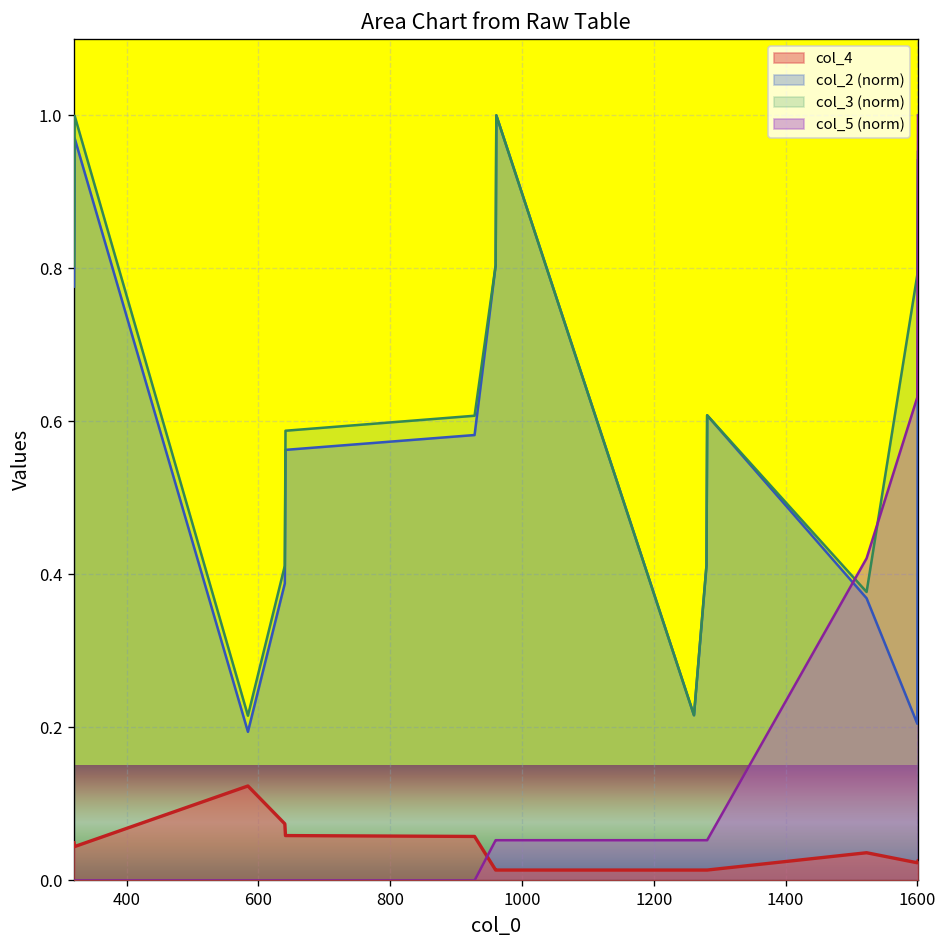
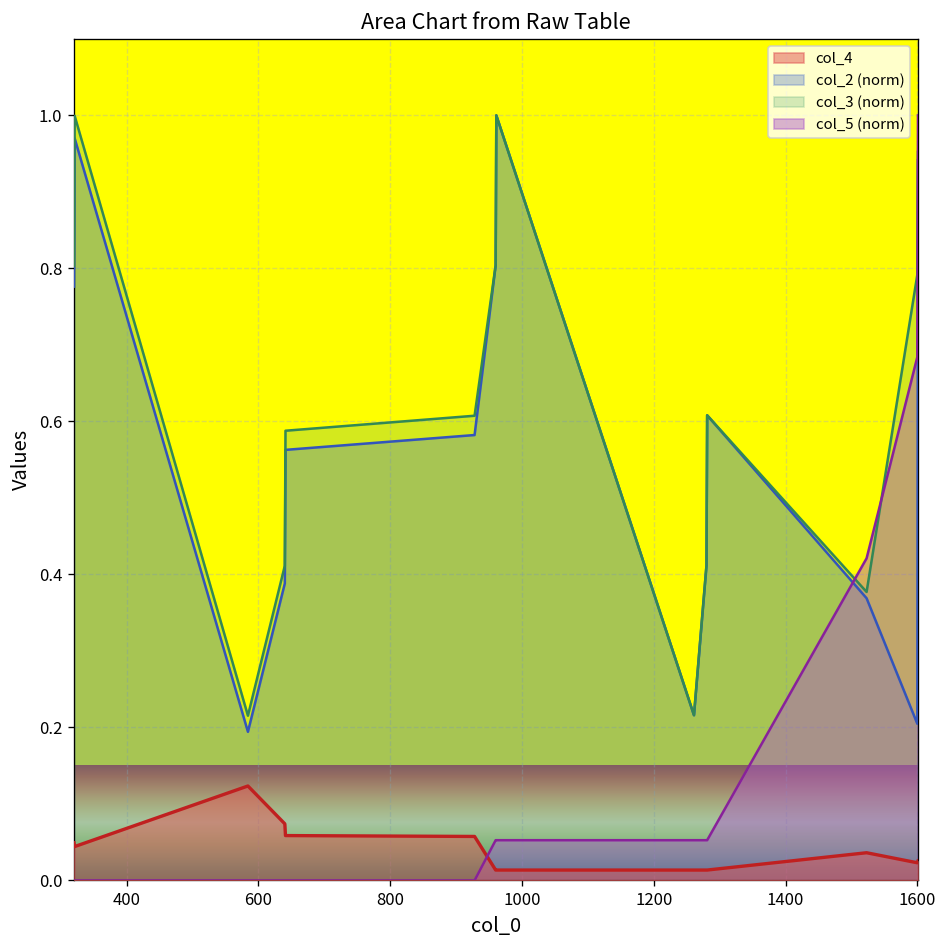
  {
    "col_4": {
      "1600": 0.02
    },
    "col_2 (norm)": {
      "1600": 0.20
    },
    "col_3 (norm)": {
      "1600": 0.79
    },
    "col_5 (norm)": {
-     "1600": 0.63
+     "1600": 0.68
    }
  }
